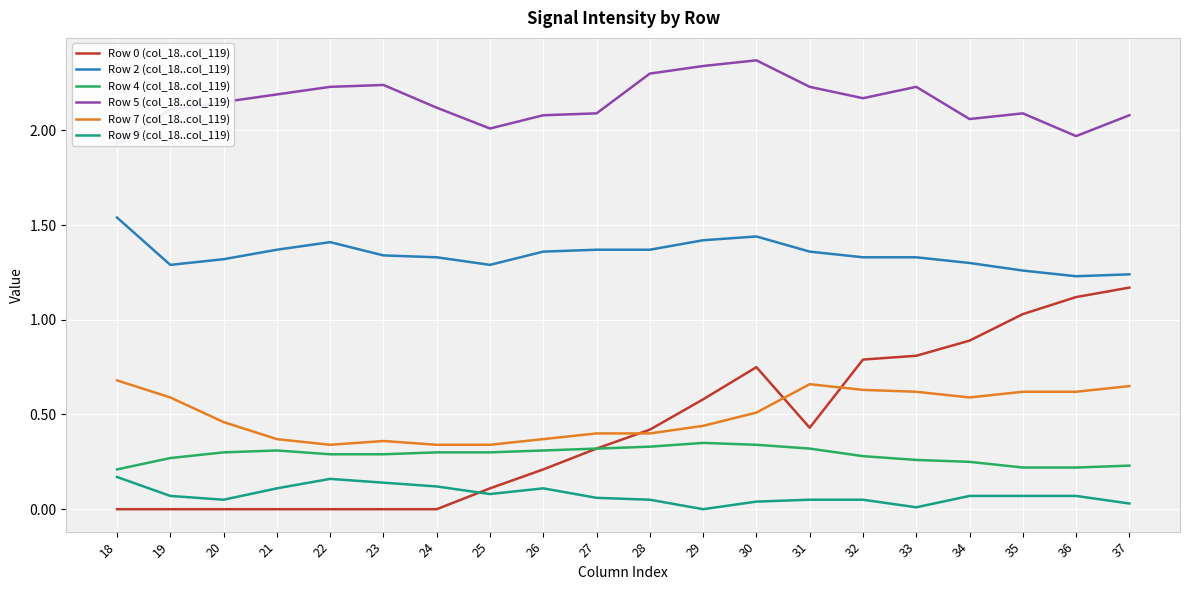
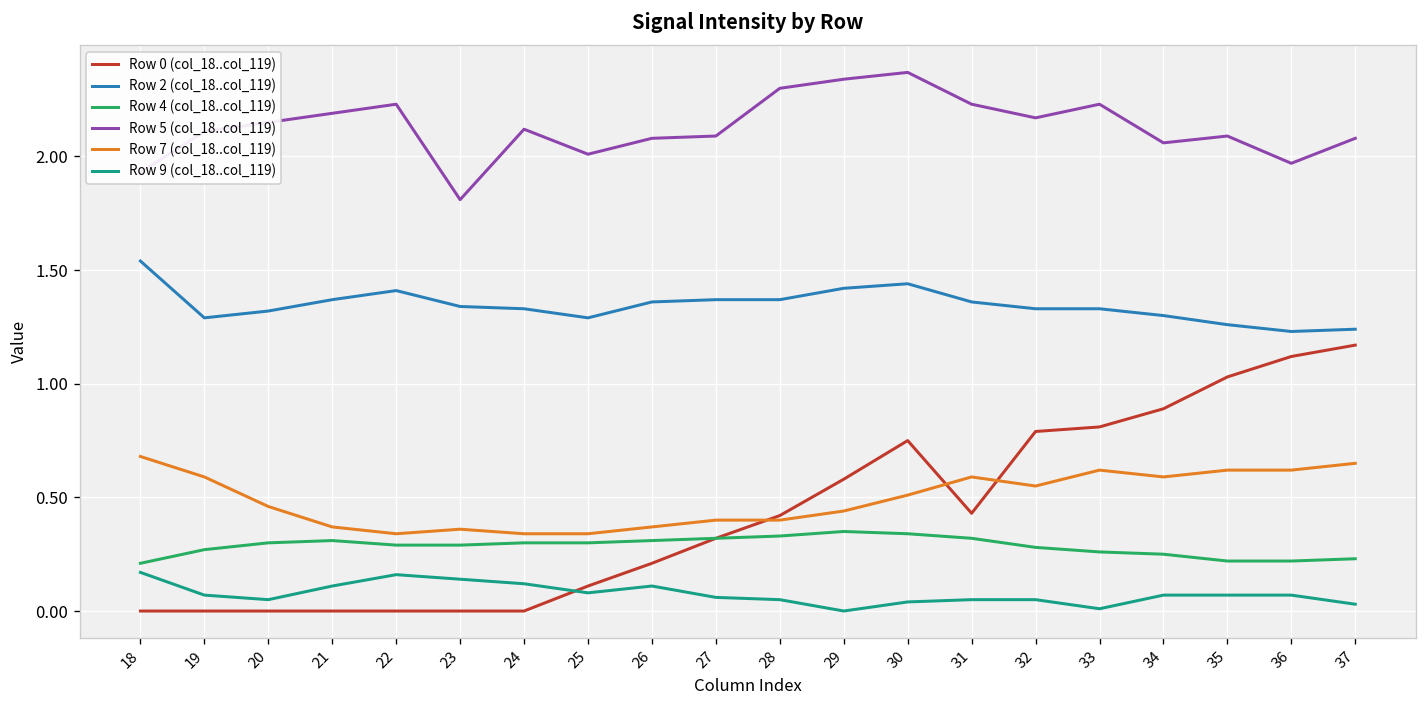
  {
    "Row 0 (col_18..col_119)": {
      "18": 0.00,
      "19": 0.00,
      "20": 0.00,
      "21": 0.00,
      "22": 0.00,
      "23": 0.00,
      "24": 0.00,
      "25": 0.11,
      "26": 0.21,
      "28": 0.42,
      "29": 0.58,
      "30": 0.75,
      "31": 0.43,
      "32": 0.79,
      "33": 0.81,
      "34": 0.89,
      "35": 1.03,
      "36": 1.12,
      "37": 1.17
    },
    "Row 2 (col_18..col_119)": {
      "18": 1.54,
      "19": 1.29,
      "20": 1.32,
      "21": 1.37,
      "22": 1.41,
      "23": 1.34,
      "24": 1.33,
      "25": 1.29,
      "26": 1.36,
      "27": 1.37,
      "28": 1.37,
      "29": 1.42,
      "30": 1.44,
      "31": 1.36,
      "32": 1.33,
      "33": 1.33,
      "34": 1.30,
      "35": 1.26,
      "36": 1.23,
      "37": 1.24
    },
    "Row 5 (col_18..col_119)": {
      "21": 2.19,
      "22": 2.23,
-     "23": 2.24,
+     "23": 1.81,
      "24": 2.12,
      "25": 2.01,
      "26": 2.08,
      "27": 2.09,
      "28": 2.30,
      "29": 2.34,
      "30": 2.37,
      "31": 2.23,
      "32": 2.17,
      "33": 2.23,
      "34": 2.06,
      "35": 2.09,
      "36": 1.97,
      "37": 2.08
    },
    "Row 7 (col_18..col_119)": {
      "18": 0.68,
      "19": 0.59,
      "20": 0.46,
      "21": 0.37,
      "22": 0.34,
      "23": 0.36,
      "24": 0.34,
      "25": 0.34,
      "26": 0.37,
      "27": 0.40,
      "28": 0.40,
      "29": 0.44,
      "30": 0.51,
-     "31": 0.66,
-     "32": 0.63,
+     "31": 0.59,
+     "32": 0.55,
      "33": 0.62,
      "34": 0.59,
      "35": 0.62,
      "36": 0.62,
      "37": 0.65
    }
  }
